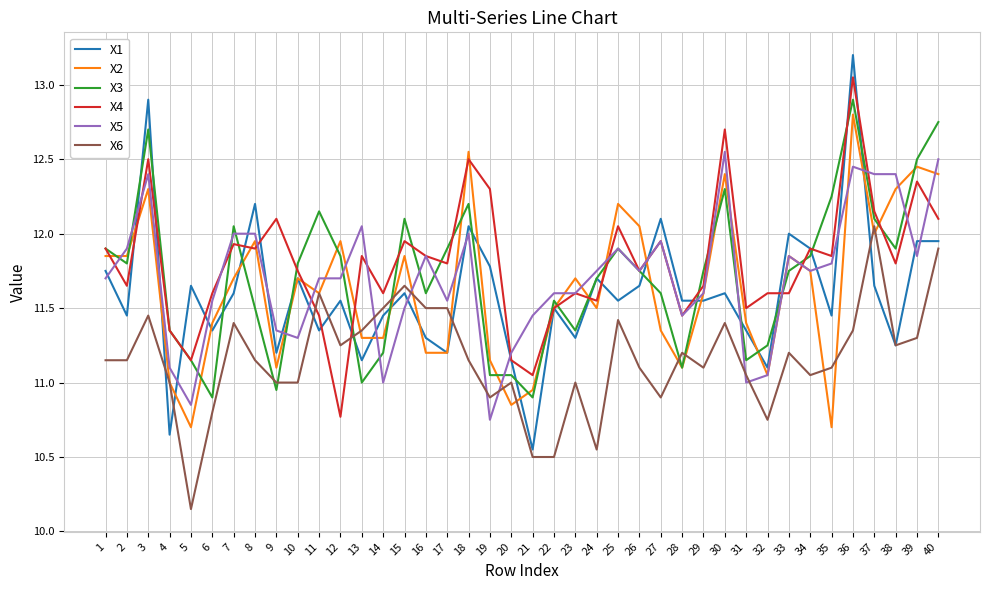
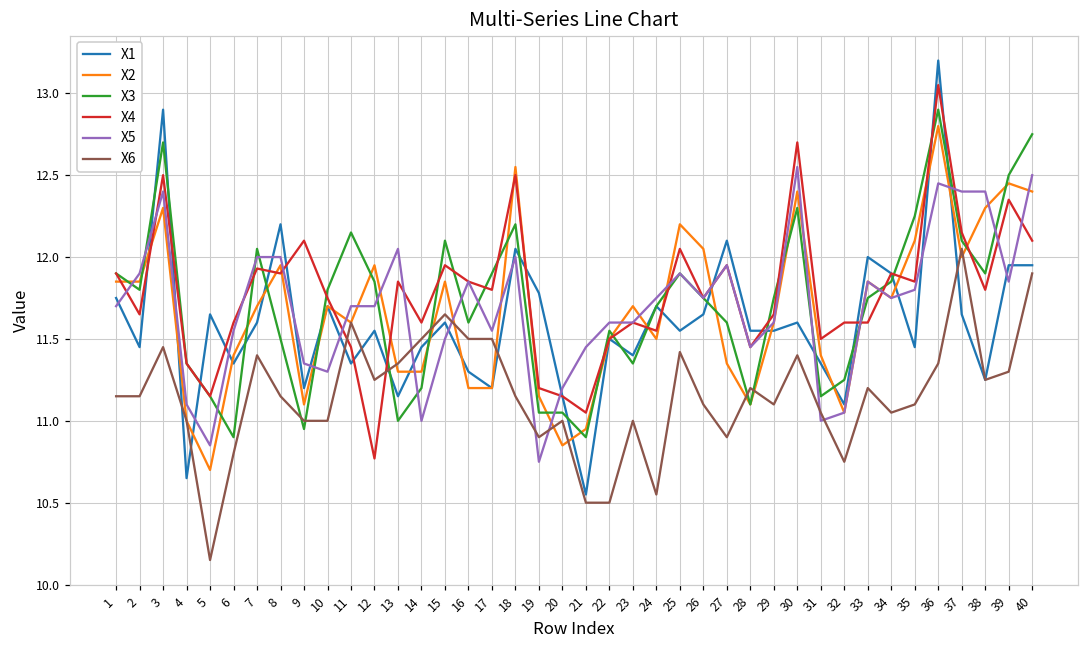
  {
    "X1": {
      "1": 11.75,
      "2": 11.45,
      "3": 12.9,
      "4": 10.65,
      "5": 11.65,
      "6": 11.35,
      "7": 11.6,
      "8": 12.2,
      "9": 11.2,
      "11": 11.35,
      "12": 11.55,
      "13": 11.15,
      "14": 11.45,
      "15": 11.6,
      "16": 11.3,
      "18": 12.05,
      "19": 11.78,
      "21": 10.55,
-     "23": 11.3,
+     "23": 11.4,
      "25": 11.55,
      "26": 11.65,
      "27": 12.1,
      "28": 11.55,
      "29": 11.55,
      "30": 11.6,
      "31": 11.35,
      "32": 11.1,
      "33": 12.0,
      "35": 11.45,
      "36": 13.2,
      "37": 11.65,
      "39": 11.95,
      "40": 11.95
    },
    "X2": {
      "1": 11.85,
      "2": 11.85,
      "3": 12.3,
      "5": 10.7,
      "6": 11.4,
      "7": 11.7,
      "8": 11.95,
      "9": 11.1,
      "12": 11.95,
      "13": 11.3,
      "14": 11.3,
      "15": 11.85,
      "16": 11.2,
      "18": 12.55,
      "19": 11.15,
      "20": 10.85,
      "21": 10.95,
      "23": 11.7,
      "24": 11.5,
      "25": 12.2,
      "26": 12.05,
      "27": 11.35,
      "30": 12.4,
      "31": 11.4,
-     "35": 10.7,
+     "35": 12.1,
      "36": 12.8,
      "37": 12.0,
      "38": 12.3,
      "39": 12.45,
      "40": 12.4
    },
    "X3": {
      "2": 11.8,
      "3": 12.7,
      "6": 10.9,
      "7": 12.05,
      "8": 11.5,
      "9": 10.95,
      "10": 11.8,
      "11": 12.15,
      "12": 11.85,
      "13": 11.0,
      "14": 11.2,
      "15": 12.1,
      "16": 11.6,
      "17": 11.9,
      "18": 12.2,
      "19": 11.05,
      "20": 11.05,
      "21": 10.9,
      "22": 11.55,
      "23": 11.35,
      "27": 11.6,
      "29": 11.75,
      "30": 12.3,
      "31": 11.15,
      "32": 11.25,
      "33": 11.75,
      "34": 11.85,
      "35": 12.25,
      "36": 12.9,
      "37": 12.1,
      "38": 11.9,
      "39": 12.5,
      "40": 12.75
    },
    "X4": {
      "2": 11.65,
      "3": 12.5,
      "6": 11.6,
      "7": 11.93,
      "8": 11.9,
      "9": 12.1,
      "10": 11.75,
      "11": 11.45,
      "12": 10.77,
      "13": 11.85,
      "14": 11.6,
      "15": 11.95,
      "17": 11.8,
      "18": 12.5,
-     "19": 12.3,
+     "19": 11.2,
      "21": 11.05,
      "24": 11.55,
      "25": 12.05,
      "29": 11.65,
      "30": 12.7,
      "31": 11.5,
      "32": 11.6,
      "33": 11.6,
      "35": 11.85,
      "36": 13.05,
      "37": 12.15,
      "38": 11.8,
      "39": 12.35,
      "40": 12.1
    },
    "X5": {
      "1": 11.7,
      "2": 11.9,
      "3": 12.4,
      "4": 11.1,
      "5": 10.85,
      "6": 11.55,
      "7": 12.0,
      "8": 12.0,
      "9": 11.35,
      "10": 11.3,
      "11": 11.7,
      "12": 11.7,
      "13": 12.05,
      "14": 11.0,
      "15": 11.5,
      "17": 11.55,
      "18": 12.0,
      "19": 10.75,
      "20": 11.2,
      "21": 11.45,
      "22": 11.6,
      "24": 11.75,
      "30": 12.55,
      "31": 11.0,
      "35": 11.8,
      "36": 12.45,
      "37": 12.4,
      "38": 12.4,
      "39": 11.85,
      "40": 12.5
    },
    "X6": {
      "1": 11.15,
      "2": 11.15,
      "3": 11.45,
      "5": 10.15,
      "6": 10.8,
      "7": 11.4,
      "8": 11.15,
      "9": 11.0,
      "10": 11.0,
      "12": 11.25,
      "13": 11.35,
      "14": 11.5,
      "15": 11.65,
      "16": 11.5,
      "17": 11.5,
      "18": 11.15,
      "19": 10.9,
      "20": 11.0,
      "21": 10.5,
      "22": 10.5,
      "23": 11.0,
      "24": 10.55,
      "25": 11.42,
      "26": 11.1,
      "27": 10.9,
      "28": 11.2,
      "29": 11.1,
      "30": 11.4,
      "31": 11.05,
      "32": 10.75,
      "33": 11.2,
      "34": 11.05,
      "35": 11.1,
      "36": 11.35,
      "37": 12.05,
      "39": 11.3,
      "40": 11.9
    }
  }
